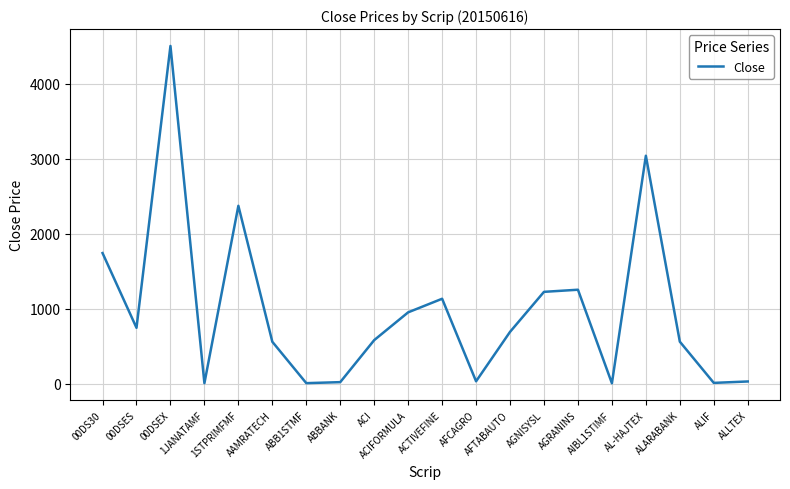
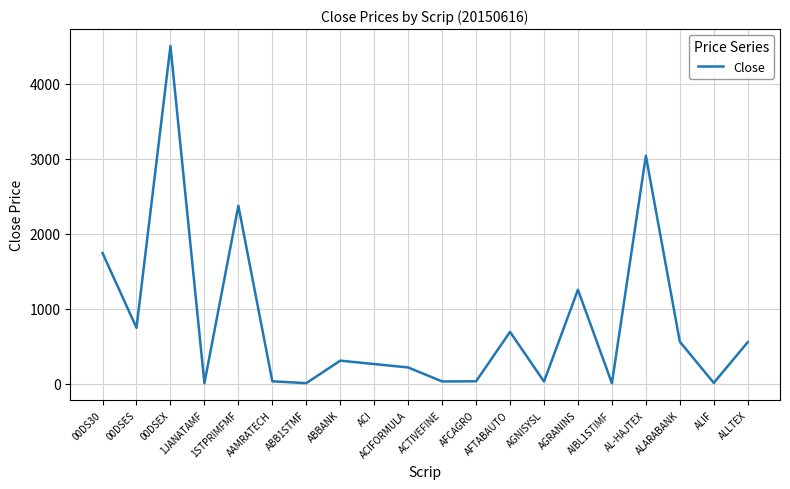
  {
    "00DS30": 1700,
    "00DSES": 700,
    "00DSEX": 4500,
    "1JANATAMF": 0,
    "1STPRIMFMF": 2400,
-   "AAMRATECH": 600,
+   "AAMRATECH": 0,
    "ABB1STMF": 0,
-   "ABBANK": 0,
-   "ACI": 600,
-   "ACIFORMULA": 1000,
-   "ACTIVEFINE": 1100,
+   "ABBANK": 300,
+   "ACI": 300,
+   "ACIFORMULA": 200,
+   "ACTIVEFINE": 0,
    "AFCAGRO": 0,
    "AFTABAUTO": 700,
-   "AGNISYSL": 1200,
+   "AGNISYSL": 0,
    "AGRANINS": 1300,
    "AIBL1STIMF": 0,
    "AL-HAJTEX": 3000,
    "ALARABANK": 600,
    "ALIF": 0,
-   "ALLTEX": 0
+   "ALLTEX": 600
  }
